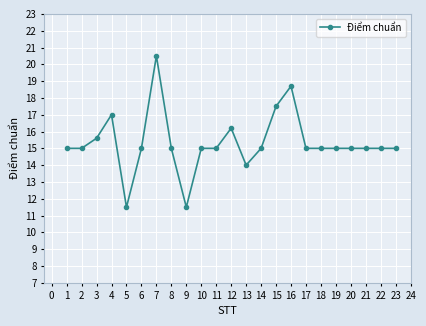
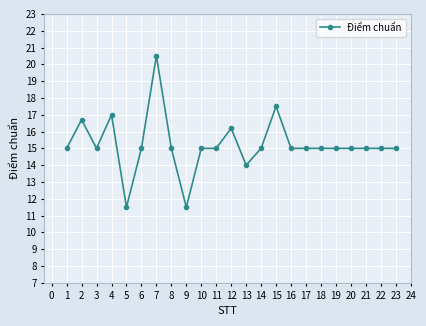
  {
    "1": 15.0,
-   "2": 15.0,
-   "3": 15.6,
+   "2": 16.7,
+   "3": 15.0,
    "4": 17.0,
    "5": 11.5,
    "6": 15.0,
    "7": 20.5,
    "8": 15.0,
    "9": 11.5,
    "10": 15.0,
    "11": 15.0,
    "12": 16.2,
    "13": 14.0,
    "14": 15.0,
    "15": 17.5,
-   "16": 18.7,
+   "16": 15.0,
    "17": 15.0,
    "18": 15.0,
    "19": 15.0,
    "20": 15.0,
    "21": 15.0,
    "22": 15.0,
    "23": 15.0
  }
